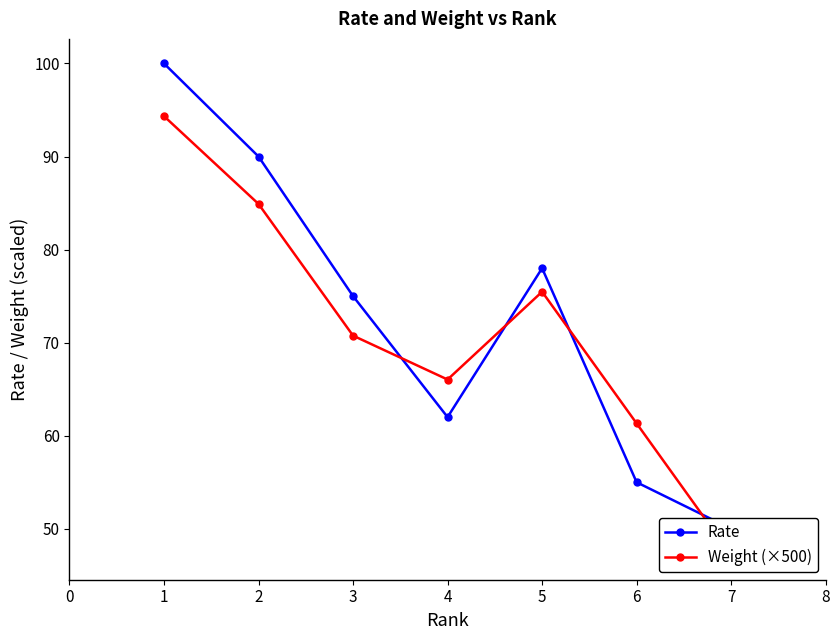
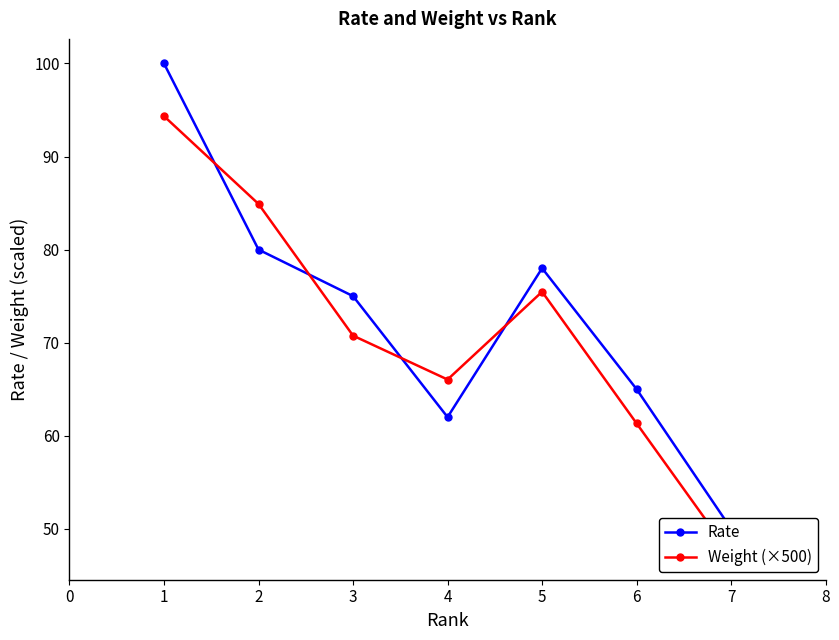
  {
    "Rate": {
      "1": 100,
-     "2": 90,
+     "2": 80,
      "3": 75,
      "4": 62,
      "5": 78,
-     "6": 55
+     "6": 65
    },
    "Weight (×500)": {
      "1": 94,
      "2": 85,
      "3": 71,
      "4": 66,
      "5": 75,
      "6": 61
    }
  }
